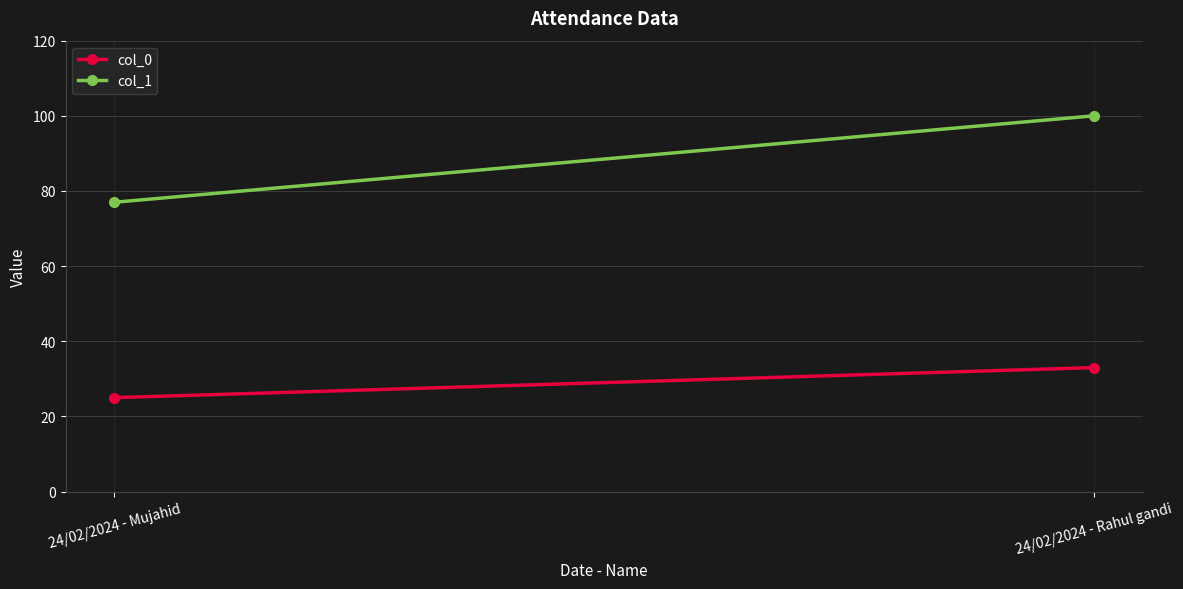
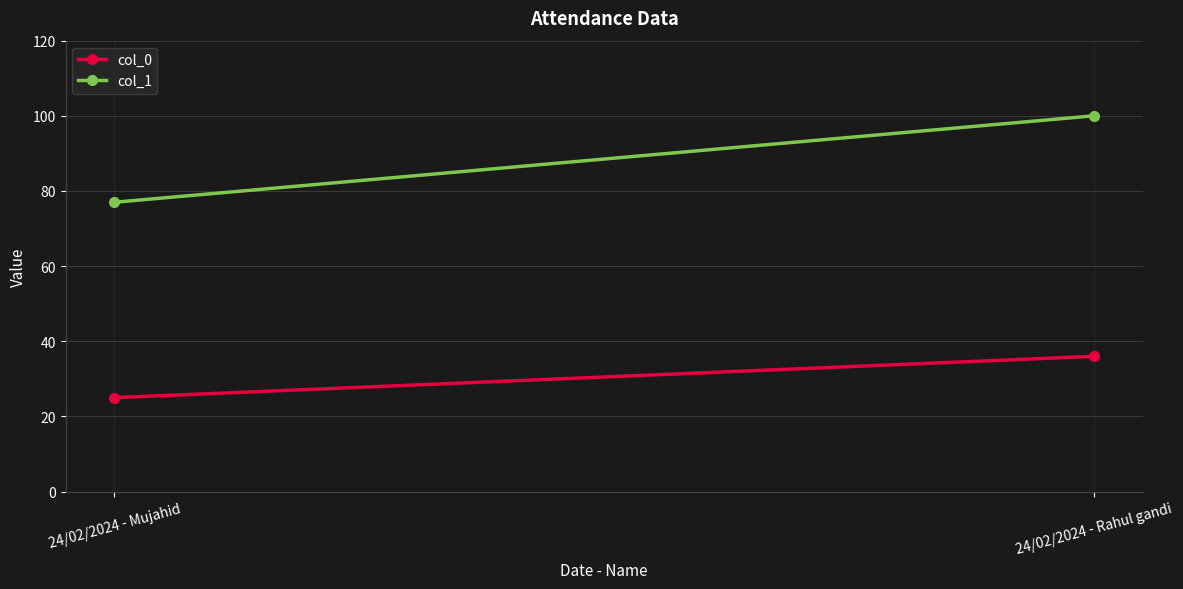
  {
    "col_0": {
      "24/02/2024 - Mujahid": 25,
-     "24/02/2024 - Rahul gandi": 33
+     "24/02/2024 - Rahul gandi": 36
    },
    "col_1": {
      "24/02/2024 - Mujahid": 77,
      "24/02/2024 - Rahul gandi": 100
    }
  }
